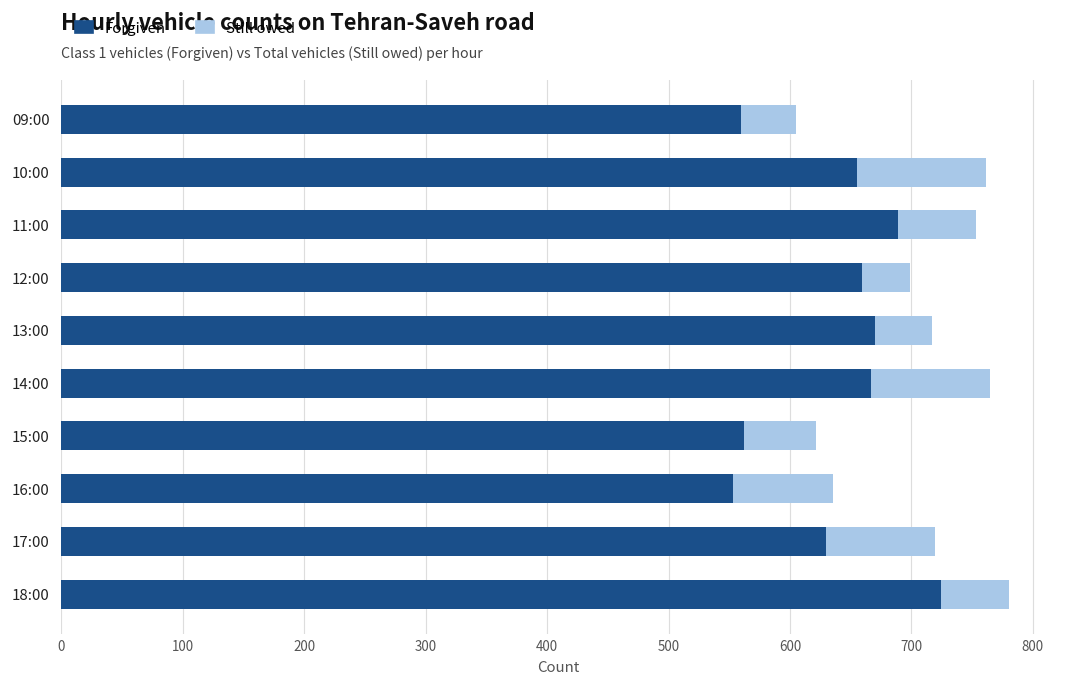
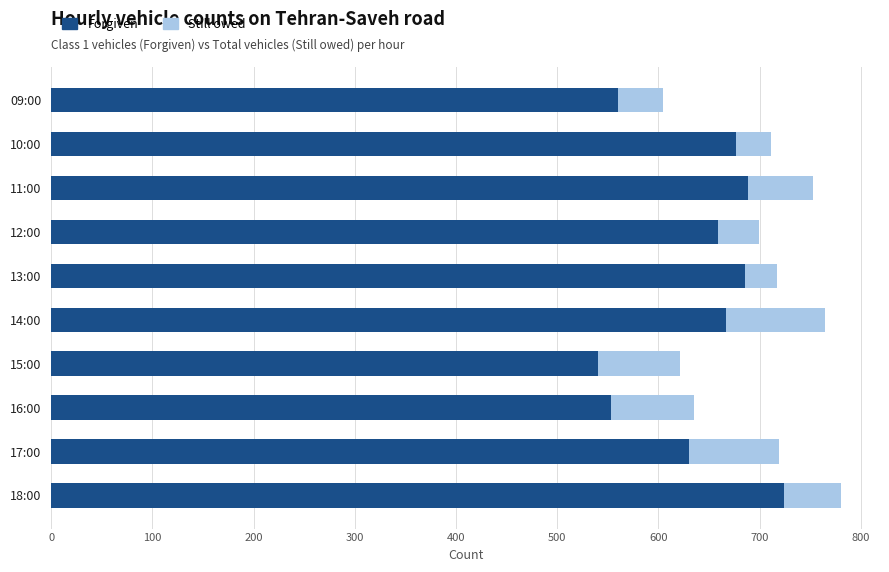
  {
    "Still owed": {
      "09:00": 605,
-     "10:00": 761,
+     "10:00": 711,
      "11:00": 753,
      "12:00": 699,
      "13:00": 717,
      "14:00": 765,
      "15:00": 621,
      "16:00": 635,
      "17:00": 719,
      "18:00": 780
    },
    "Forgiven": {
-     "10:00": 655,
-     "13:00": 670,
-     "15:00": 562
+     "10:00": 677,
+     "13:00": 686,
+     "15:00": 540
    }
  }
